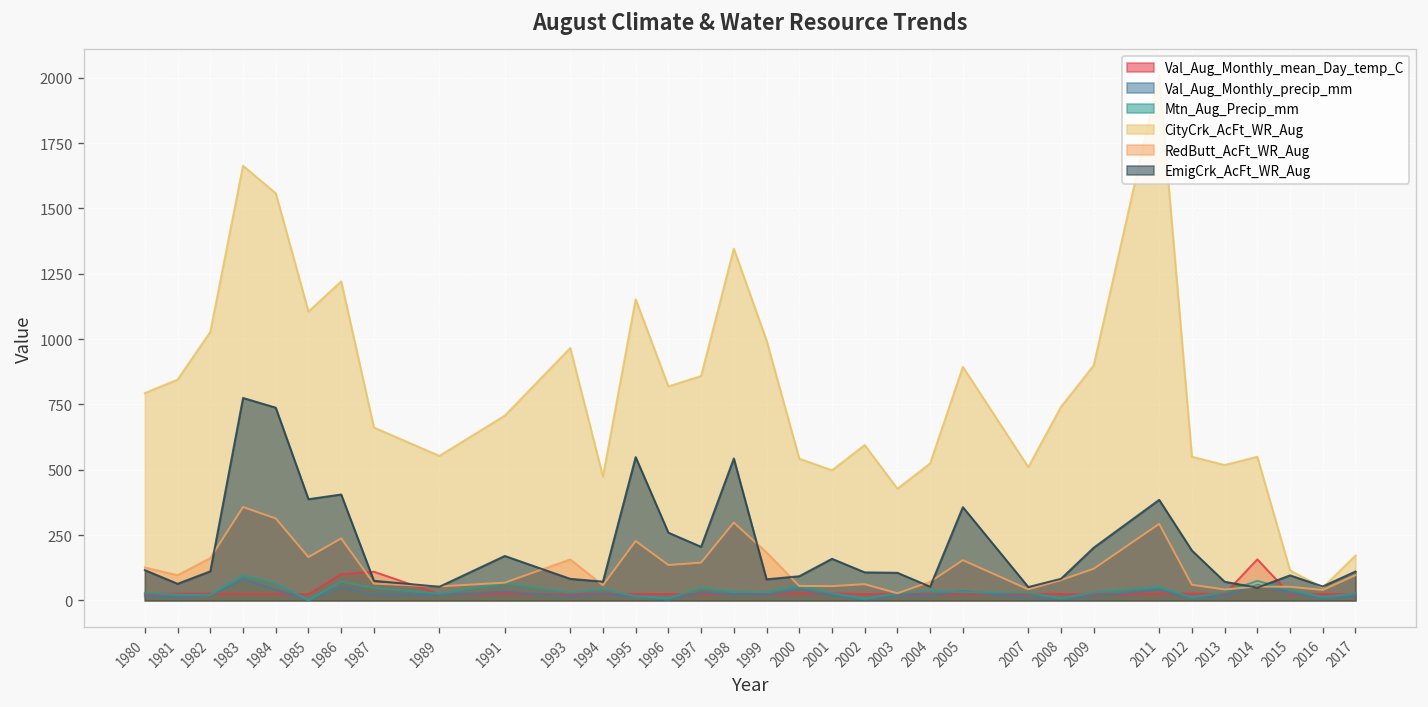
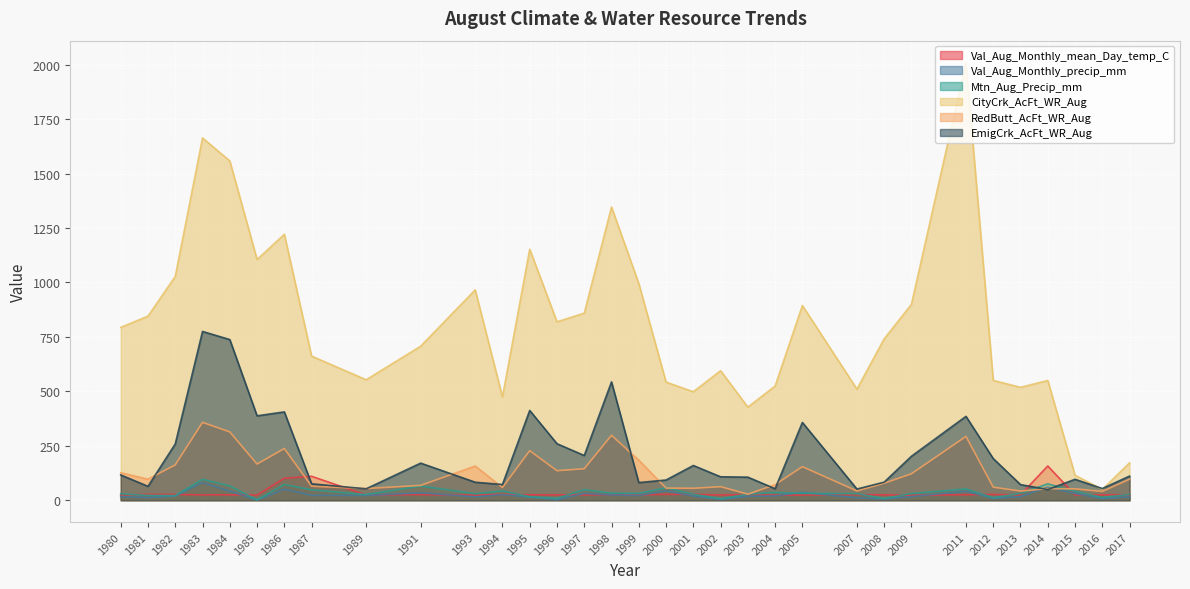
  {
    "Val_Aug_Monthly_mean_Day_temp_C": {
      "1983": 20,
      "1984": 20,
      "1985": 20,
      "1986": 100,
      "1987": 110,
      "1996": 20,
      "2000": 30,
      "2002": 20,
      "2008": 20,
      "2011": 30,
      "2012": 30,
      "2014": 160
    },
    "EmigCrk_AcFt_WR_Aug": {
      "1981": 60,
-     "1982": 110,
+     "1982": 260,
      "1983": 770,
      "1984": 740,
      "1985": 390,
      "1986": 410,
      "1991": 170,
      "1993": 80,
      "1994": 70,
-     "1995": 550,
+     "1995": 410,
      "1996": 260,
      "1997": 210,
      "1998": 540,
      "1999": 80,
      "2000": 90,
      "2001": 160,
      "2002": 110,
      "2003": 110,
      "2004": 50,
      "2005": 360,
      "2009": 200,
      "2011": 380,
      "2012": 190,
      "2013": 70,
      "2015": 100,
      "2017": 110
    }
  }
